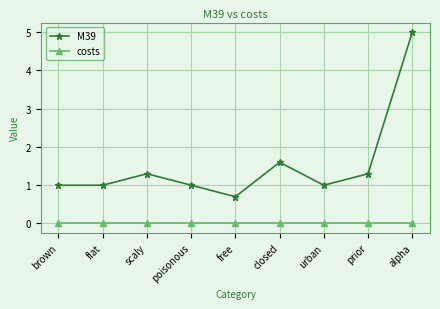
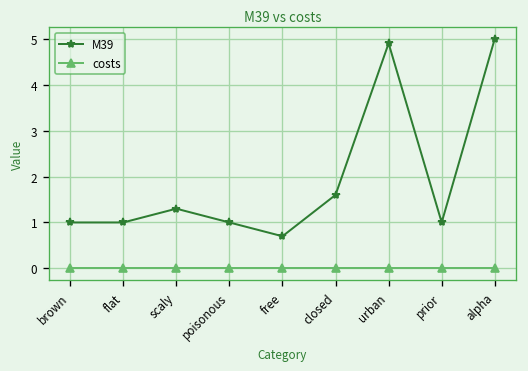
  {
    "M39": {
      "brown": 1.0,
      "flat": 1.0,
      "scaly": 1.3,
      "poisonous": 1.0,
      "free": 0.7,
      "closed": 1.6,
-     "urban": 1.0,
-     "prior": 1.3,
+     "urban": 4.9,
+     "prior": 1.0,
      "alpha": 5.0
    },
    "costs": {
      "brown": 0.0,
      "flat": 0.0,
      "scaly": 0.0,
      "poisonous": 0.0,
      "free": 0.0,
      "closed": 0.0,
      "urban": 0.0,
      "prior": 0.0,
      "alpha": 0.0
    }
  }
